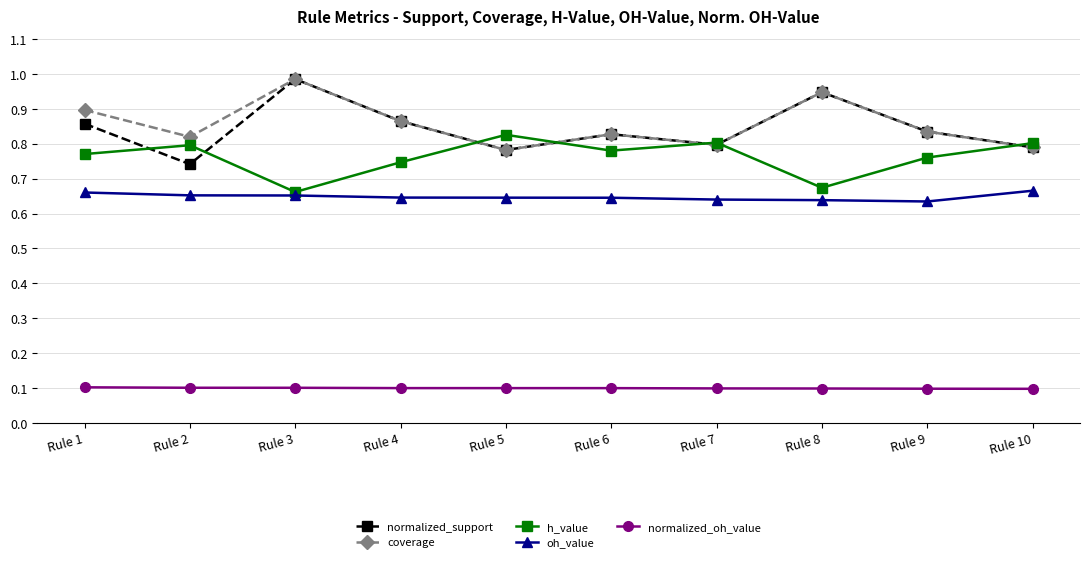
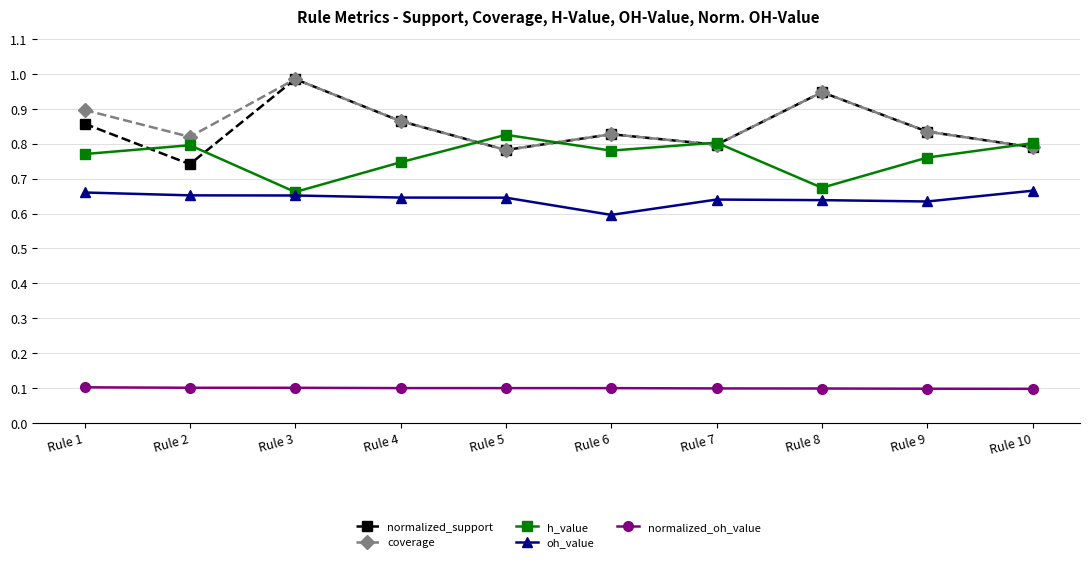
  {
    "normalized_support": {
      "Rule 1": 0.86,
      "Rule 2": 0.74
    },
    "coverage": {
      "Rule 1": 0.90,
      "Rule 2": 0.82
    },
    "h_value": {
      "Rule 1": 0.77,
      "Rule 2": 0.80,
      "Rule 3": 0.66,
      "Rule 4": 0.75,
      "Rule 5": 0.83,
      "Rule 6": 0.78,
      "Rule 8": 0.67,
      "Rule 9": 0.76,
      "Rule 10": 0.80
    },
    "oh_value": {
      "Rule 1": 0.66,
      "Rule 2": 0.65,
      "Rule 3": 0.65,
      "Rule 4": 0.65,
      "Rule 5": 0.65,
-     "Rule 6": 0.65,
+     "Rule 6": 0.60,
      "Rule 7": 0.64,
      "Rule 8": 0.64,
      "Rule 9": 0.63,
      "Rule 10": 0.67
    },
    "normalized_oh_value": {
      "Rule 1": 0.10,
      "Rule 2": 0.10,
      "Rule 3": 0.10,
      "Rule 4": 0.10,
      "Rule 5": 0.10,
      "Rule 6": 0.10,
      "Rule 7": 0.10,
      "Rule 8": 0.10,
      "Rule 9": 0.10,
      "Rule 10": 0.10
    }
  }
